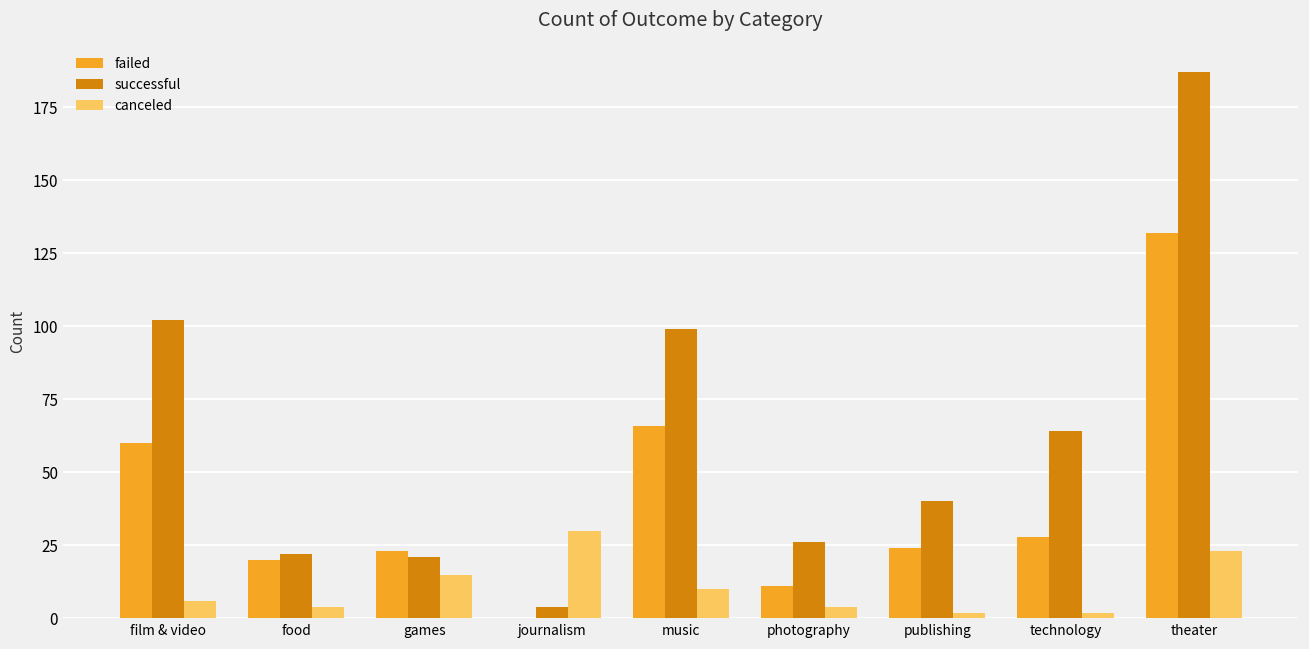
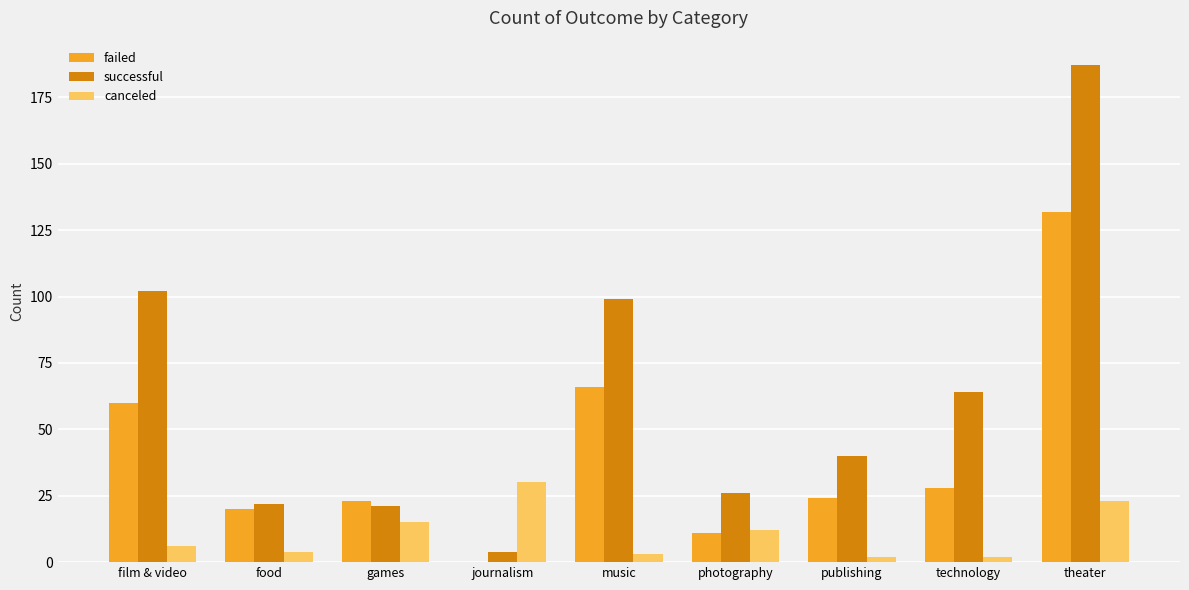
  {
    "canceled": {
      "film & video": 6,
      "food": 4,
      "games": 15,
      "journalism": 30,
-     "music": 10,
-     "photography": 4,
+     "music": 3,
+     "photography": 12,
      "publishing": 2,
      "technology": 2,
      "theater": 23
    }
  }
